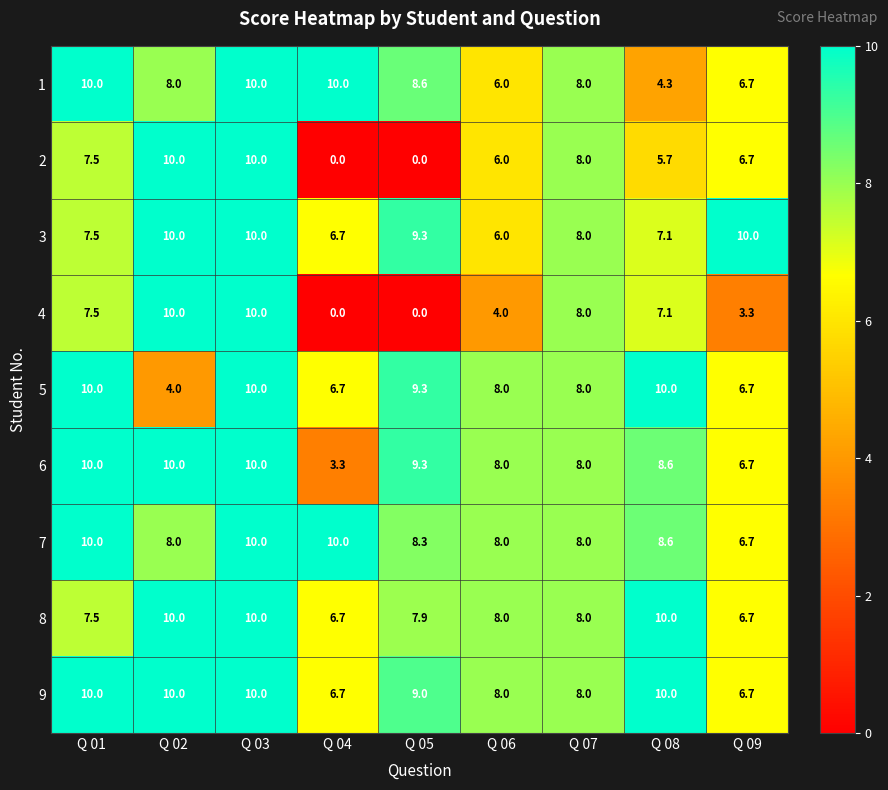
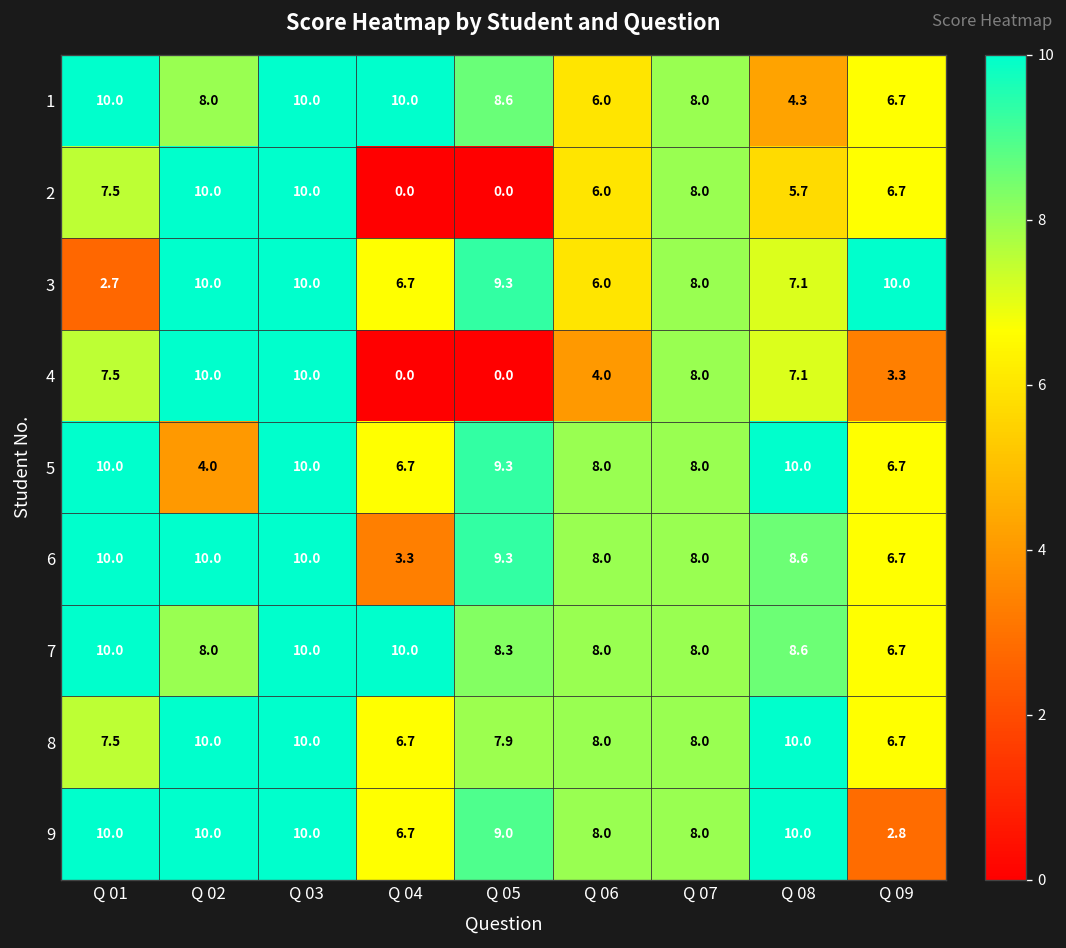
  {
    "1": {
      "Q 01": 10.0,
      "Q 02": 8.0,
      "Q 03": 10.0,
      "Q 04": 10.0,
      "Q 05": 8.6,
      "Q 06": 6.0,
      "Q 07": 8.0,
      "Q 08": 4.3,
      "Q 09": 6.7
    },
    "2": {
      "Q 01": 7.5,
      "Q 02": 10.0,
      "Q 03": 10.0,
      "Q 04": 0.0,
      "Q 05": 0.0,
      "Q 06": 6.0,
      "Q 07": 8.0,
      "Q 08": 5.7,
      "Q 09": 6.7
    },
    "3": {
-     "Q 01": 7.5,
+     "Q 01": 2.7,
      "Q 02": 10.0,
      "Q 03": 10.0,
      "Q 04": 6.7,
      "Q 05": 9.3,
      "Q 06": 6.0,
      "Q 07": 8.0,
      "Q 08": 7.1,
      "Q 09": 10.0
    },
    "4": {
      "Q 01": 7.5,
      "Q 02": 10.0,
      "Q 03": 10.0,
      "Q 04": 0.0,
      "Q 05": 0.0,
      "Q 06": 4.0,
      "Q 07": 8.0,
      "Q 08": 7.1,
      "Q 09": 3.3
    },
    "5": {
      "Q 01": 10.0,
      "Q 02": 4.0,
      "Q 03": 10.0,
      "Q 04": 6.7,
      "Q 05": 9.3,
      "Q 06": 8.0,
      "Q 07": 8.0,
      "Q 08": 10.0,
      "Q 09": 6.7
    },
    "6": {
      "Q 01": 10.0,
      "Q 02": 10.0,
      "Q 03": 10.0,
      "Q 04": 3.3,
      "Q 05": 9.3,
      "Q 06": 8.0,
      "Q 07": 8.0,
      "Q 08": 8.6,
      "Q 09": 6.7
    },
    "7": {
      "Q 01": 10.0,
      "Q 02": 8.0,
      "Q 03": 10.0,
      "Q 04": 10.0,
      "Q 05": 8.3,
      "Q 06": 8.0,
      "Q 07": 8.0,
      "Q 08": 8.6,
      "Q 09": 6.7
    },
    "8": {
      "Q 01": 7.5,
      "Q 02": 10.0,
      "Q 03": 10.0,
      "Q 04": 6.7,
      "Q 05": 7.9,
      "Q 06": 8.0,
      "Q 07": 8.0,
      "Q 08": 10.0,
      "Q 09": 6.7
    },
    "9": {
      "Q 01": 10.0,
      "Q 02": 10.0,
      "Q 03": 10.0,
      "Q 04": 6.7,
      "Q 05": 9.0,
      "Q 06": 8.0,
      "Q 07": 8.0,
      "Q 08": 10.0,
-     "Q 09": 6.7
+     "Q 09": 2.8
    }
  }
